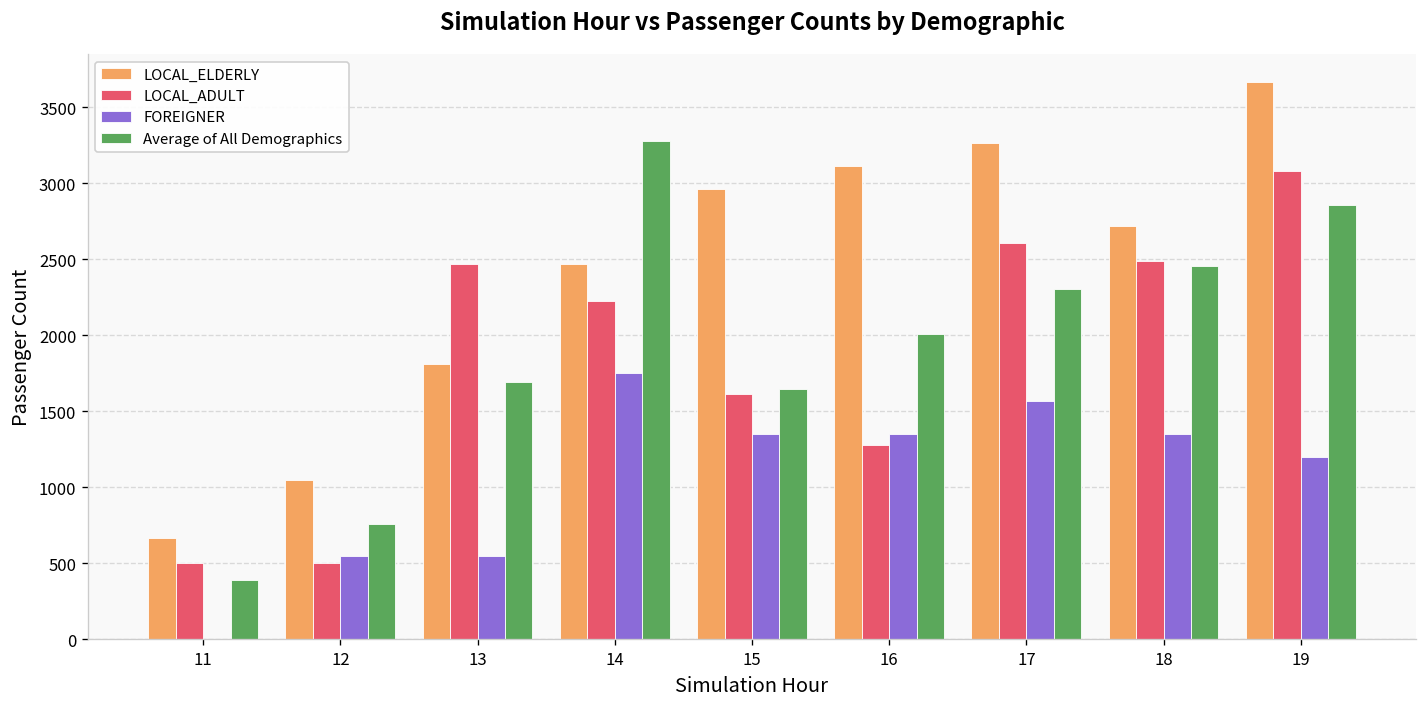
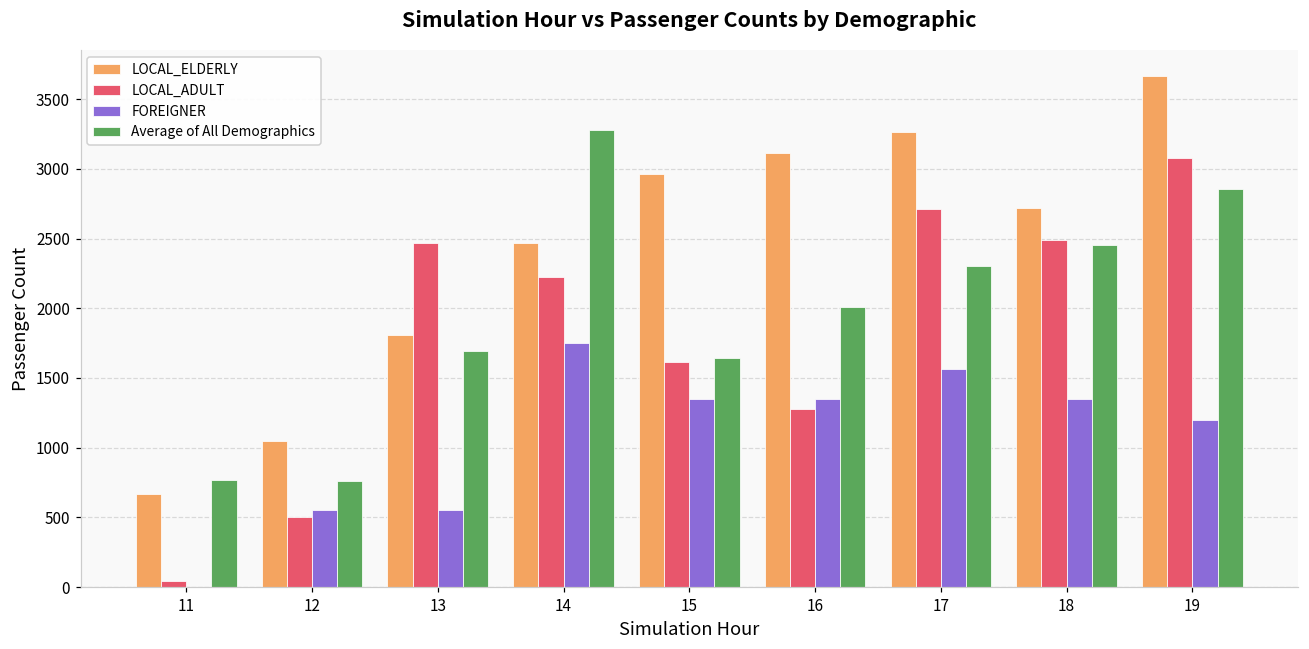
  {
    "LOCAL_ELDERLY": {
      "11": 670,
      "12": 1050,
      "13": 1810,
      "14": 2470,
      "15": 2960,
      "16": 3120,
      "17": 3270,
      "18": 2720,
      "19": 3670
    },
    "LOCAL_ADULT": {
-     "11": 500,
+     "11": 40,
      "12": 500,
      "13": 2470,
      "14": 2230,
      "15": 1610,
      "16": 1280,
-     "17": 2610,
+     "17": 2710,
      "18": 2490,
      "19": 3080
    },
    "FOREIGNER": {
      "11": 0,
      "12": 550,
      "13": 550,
      "14": 1750,
      "15": 1350,
      "16": 1350,
      "17": 1570,
      "18": 1350,
      "19": 1200
    },
    "Average of All Demographics": {
-     "11": 390,
+     "11": 770,
      "12": 760,
      "13": 1690,
      "14": 3280,
      "15": 1650,
      "16": 2010,
      "17": 2300,
      "18": 2460,
      "19": 2860
    }
  }
